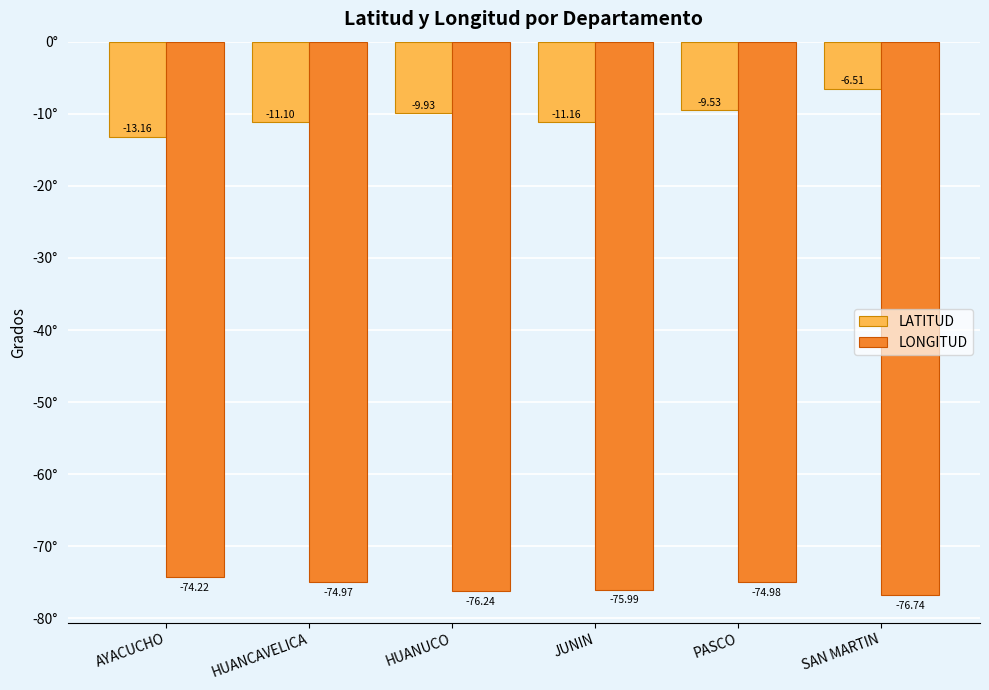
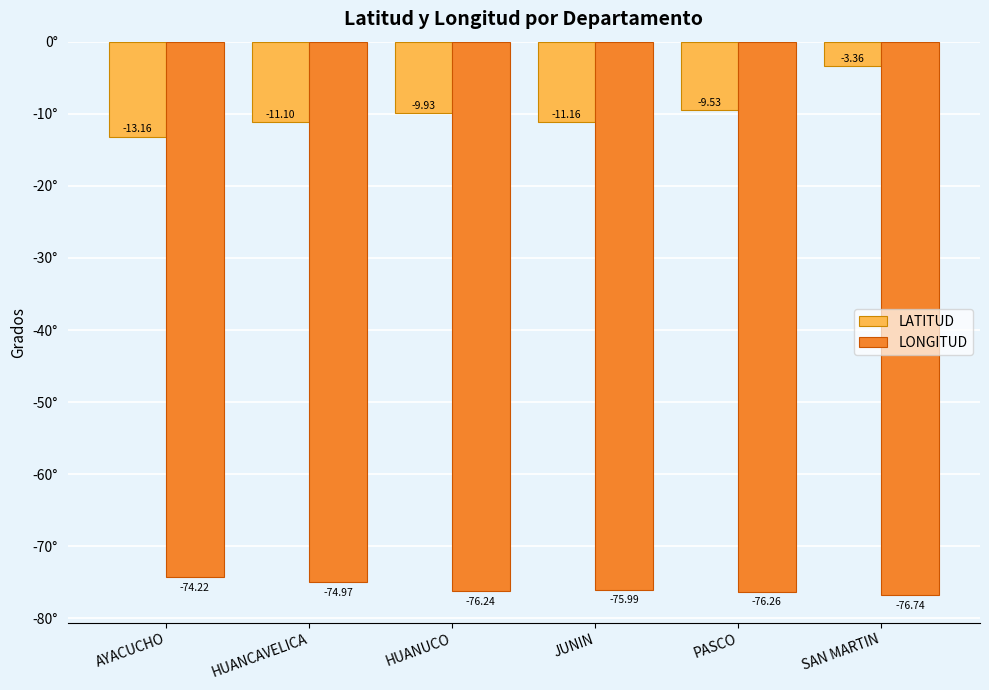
  {
    "LATITUD": {
      "AYACUCHO": -13.16,
      "HUANCAVELICA": -11.10,
      "HUANUCO": -9.93,
      "JUNIN": -11.16,
      "PASCO": -9.53,
-     "SAN MARTIN": -6.51
+     "SAN MARTIN": -3.36
    },
    "LONGITUD": {
      "AYACUCHO": -74.22,
      "HUANCAVELICA": -74.97,
      "HUANUCO": -76.24,
      "JUNIN": -75.99,
-     "PASCO": -74.98,
+     "PASCO": -76.26,
      "SAN MARTIN": -76.74
    }
  }
